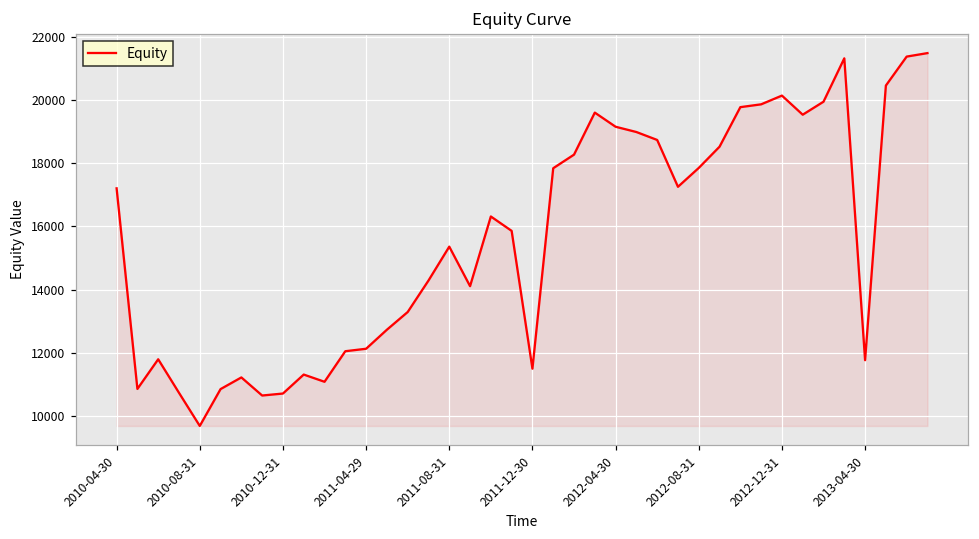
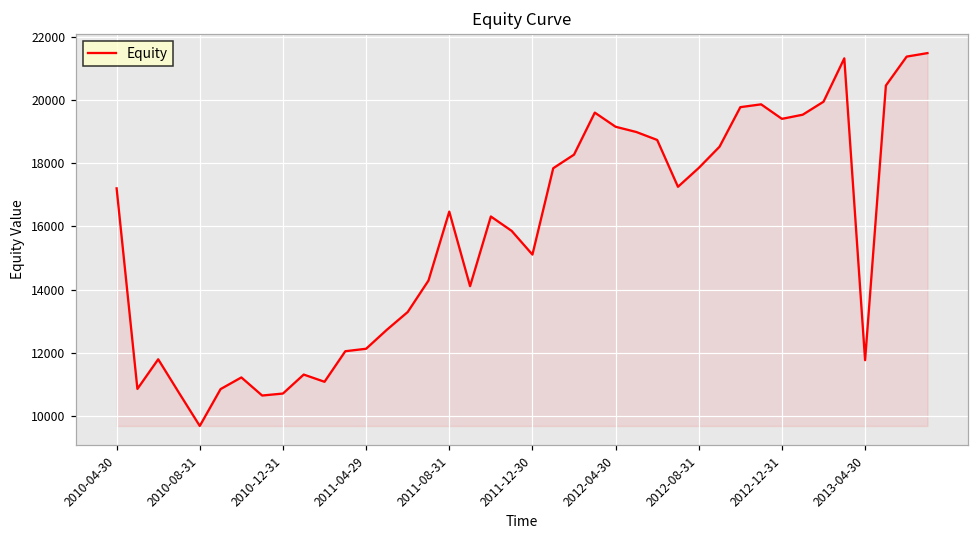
  {
    "2010-04-30": 17200,
    "2010-08-31": 9700,
    "2010-12-31": 10700,
    "2011-04-29": 12100,
-   "2011-08-31": 15400,
-   "2011-12-30": 11500,
+   "2011-08-31": 16500,
+   "2011-12-30": 15100,
    "2012-04-30": 19200,
    "2012-08-31": 17900,
-   "2012-12-31": 20100,
+   "2012-12-31": 19400,
    "2013-04-30": 11800
  }
